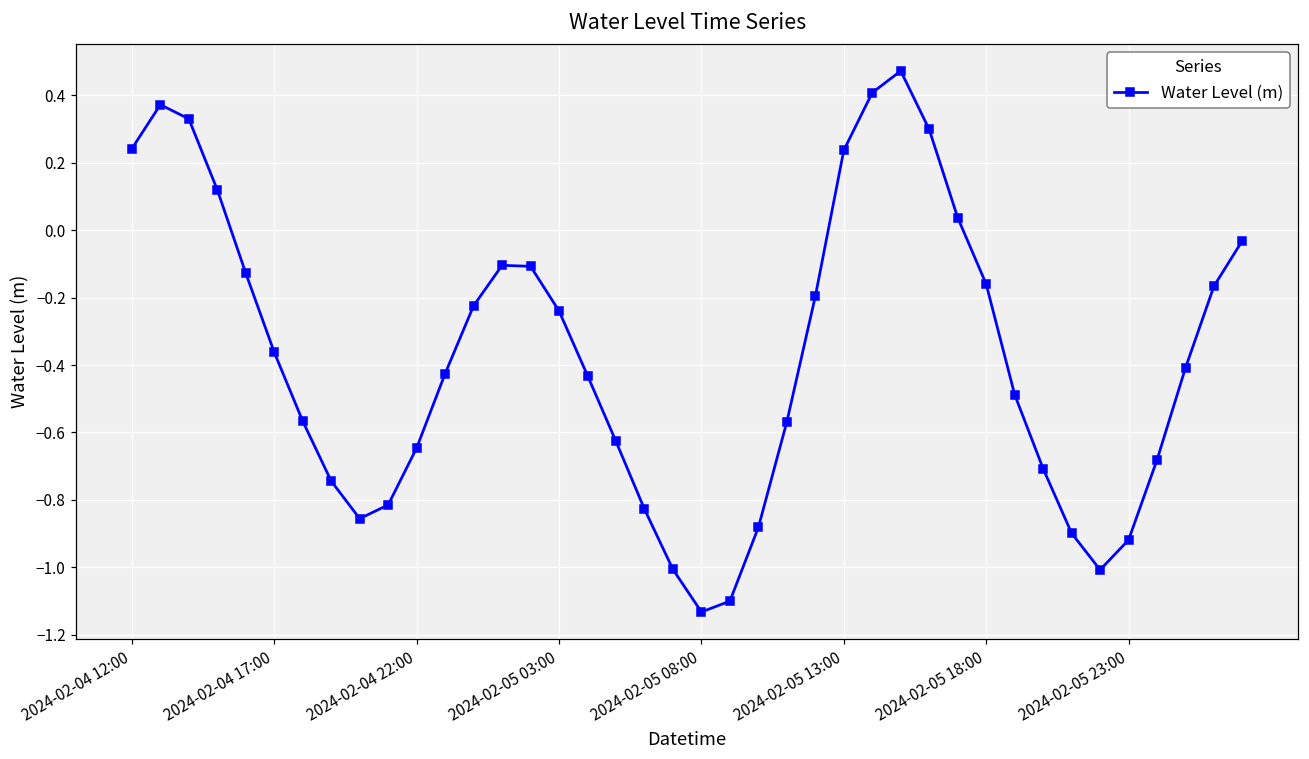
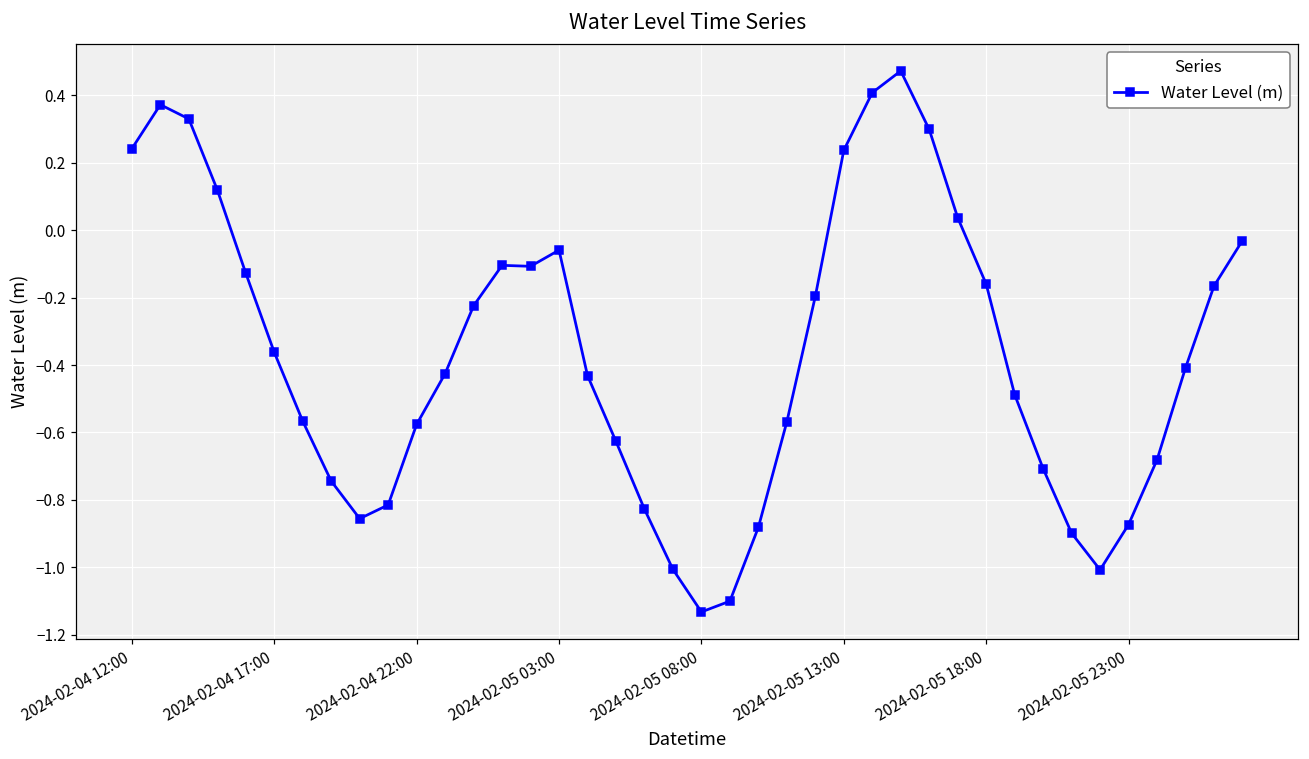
  {
    "2024-02-04 12:00": 0.24,
    "2024-02-04 17:00": -0.36,
-   "2024-02-04 22:00": -0.65,
-   "2024-02-05 03:00": -0.24,
+   "2024-02-04 22:00": -0.58,
+   "2024-02-05 03:00": -0.06,
    "2024-02-05 08:00": -1.13,
    "2024-02-05 13:00": 0.24,
    "2024-02-05 18:00": -0.16,
-   "2024-02-05 23:00": -0.92
+   "2024-02-05 23:00": -0.87
  }
